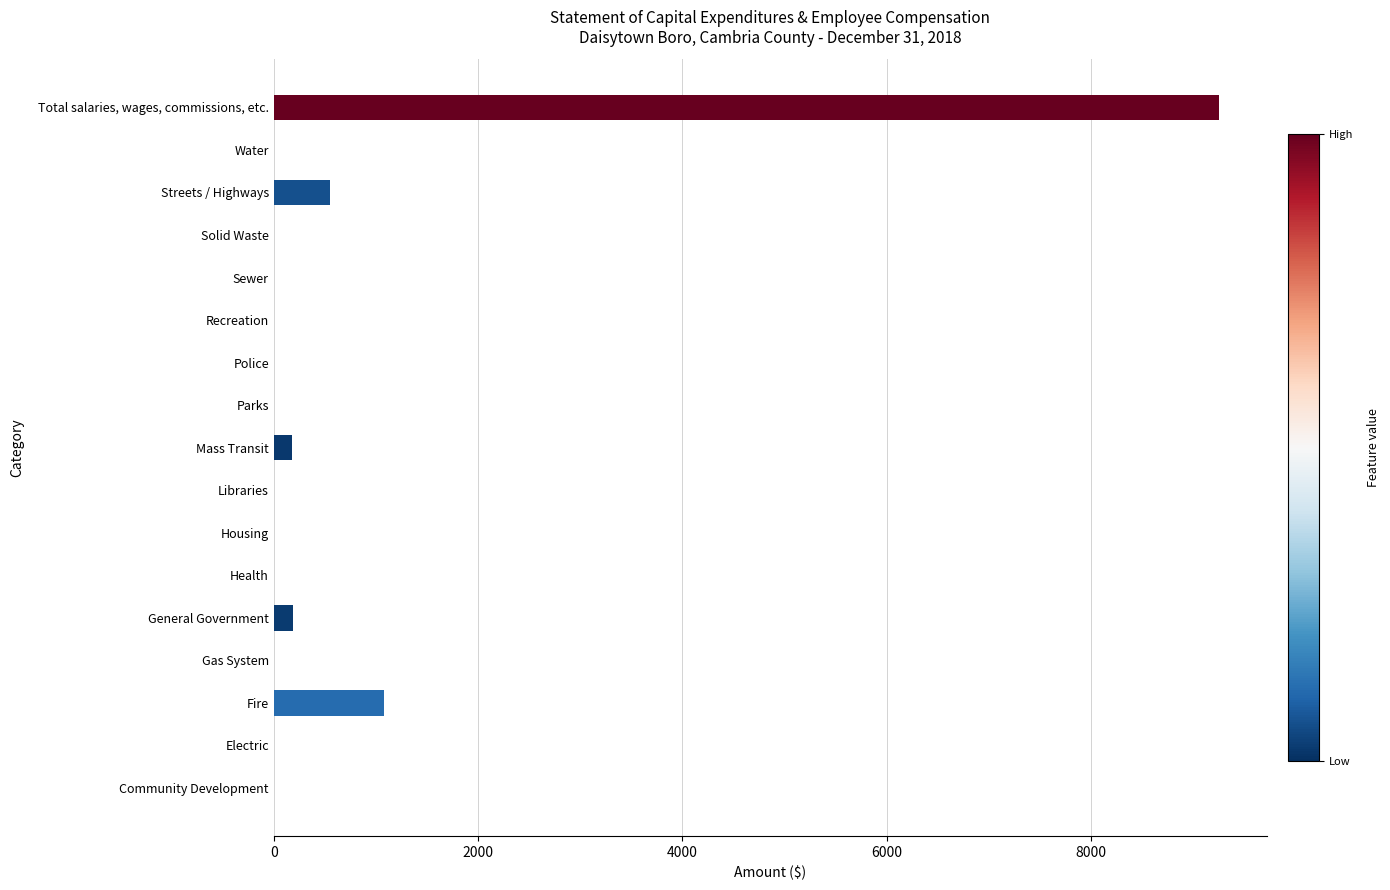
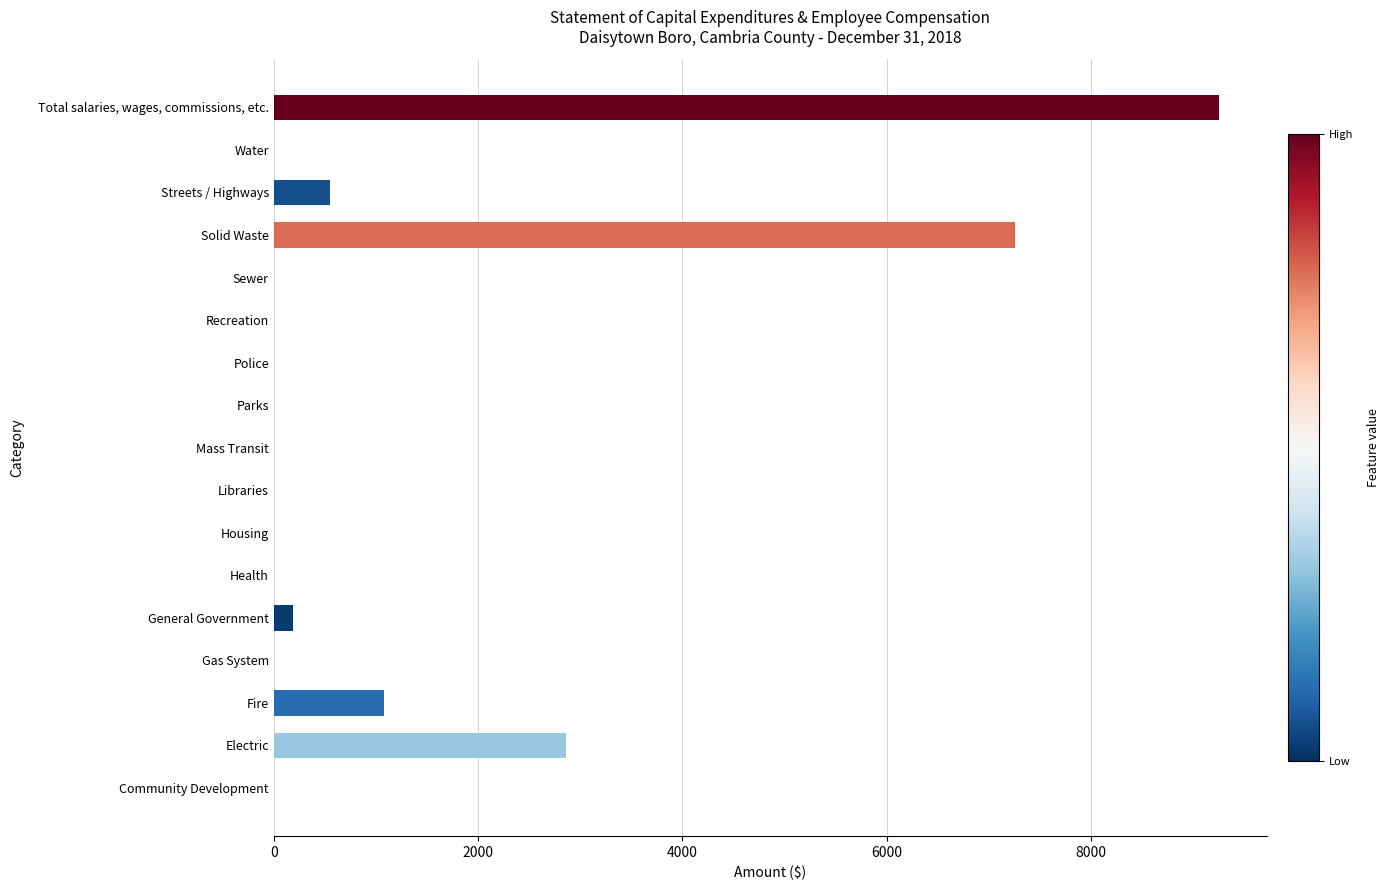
  {
    "Total salaries, wages, commissions, etc.": 9260,
    "Water": 0,
    "Streets / Highways": 550,
-   "Solid Waste": 0,
+   "Solid Waste": 7260,
    "Sewer": 0,
    "Recreation": 0,
    "Police": 0,
    "Parks": 0,
-   "Mass Transit": 180,
+   "Mass Transit": 0,
    "Libraries": 0,
    "Housing": 0,
    "Health": 0,
    "General Government": 190,
    "Gas System": 0,
    "Fire": 1080,
-   "Electric": 0,
+   "Electric": 2870,
    "Community Development": 0
  }
